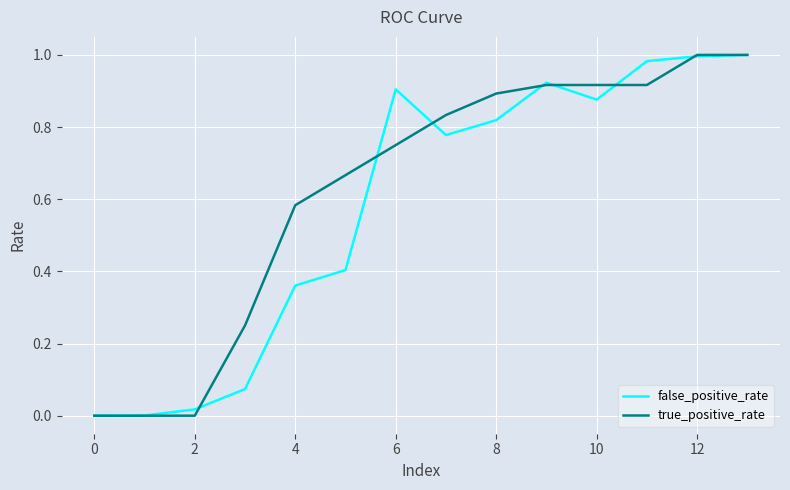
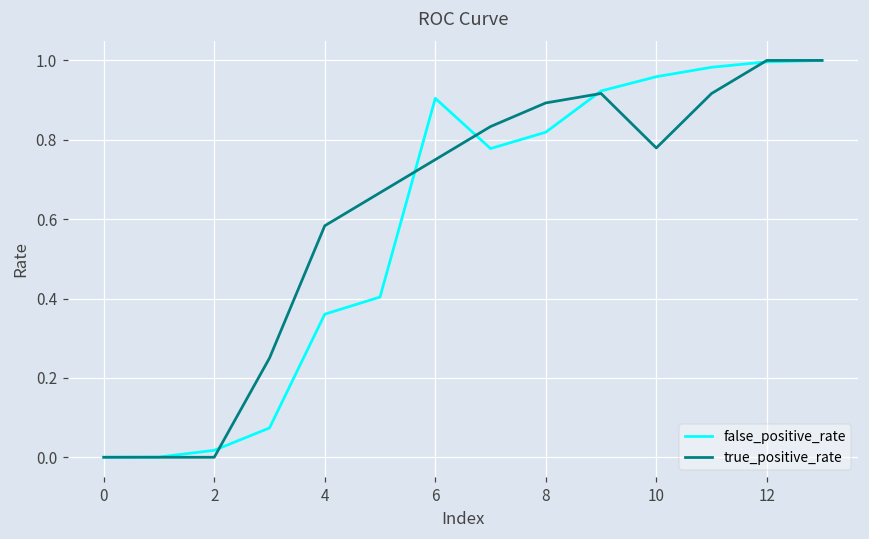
  {
    "false_positive_rate": {
      "2": 0.02,
      "4": 0.36,
      "6": 0.90,
      "8": 0.82,
-     "10": 0.88
+     "10": 0.96
    },
    "true_positive_rate": {
      "2": 0.00,
      "4": 0.58,
      "6": 0.75,
      "8": 0.89,
-     "10": 0.92
+     "10": 0.78
    }
  }
